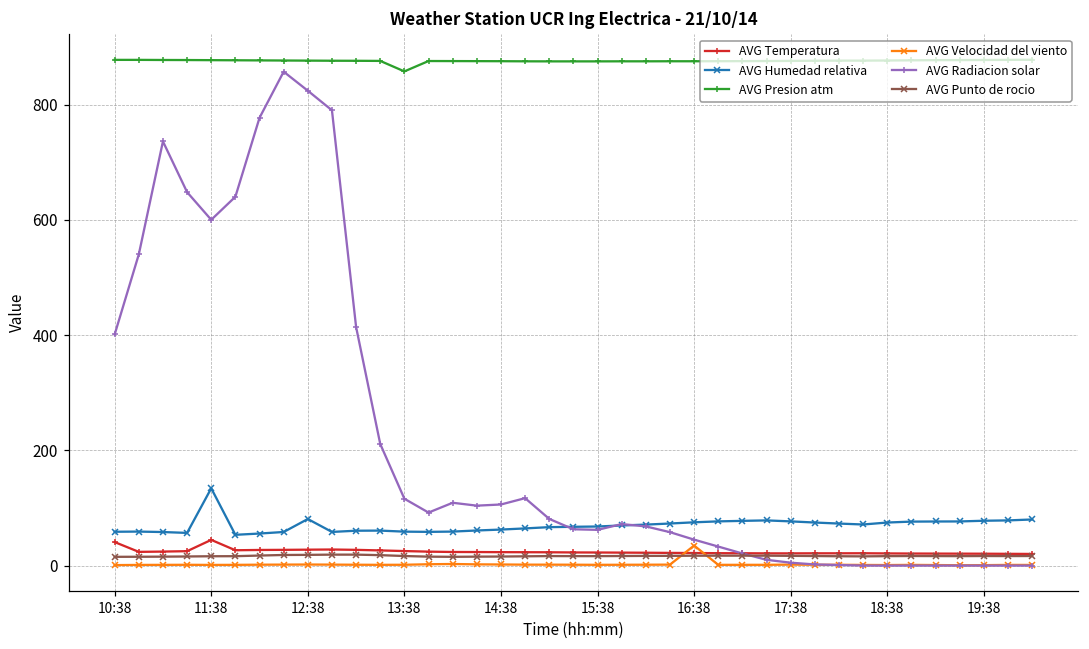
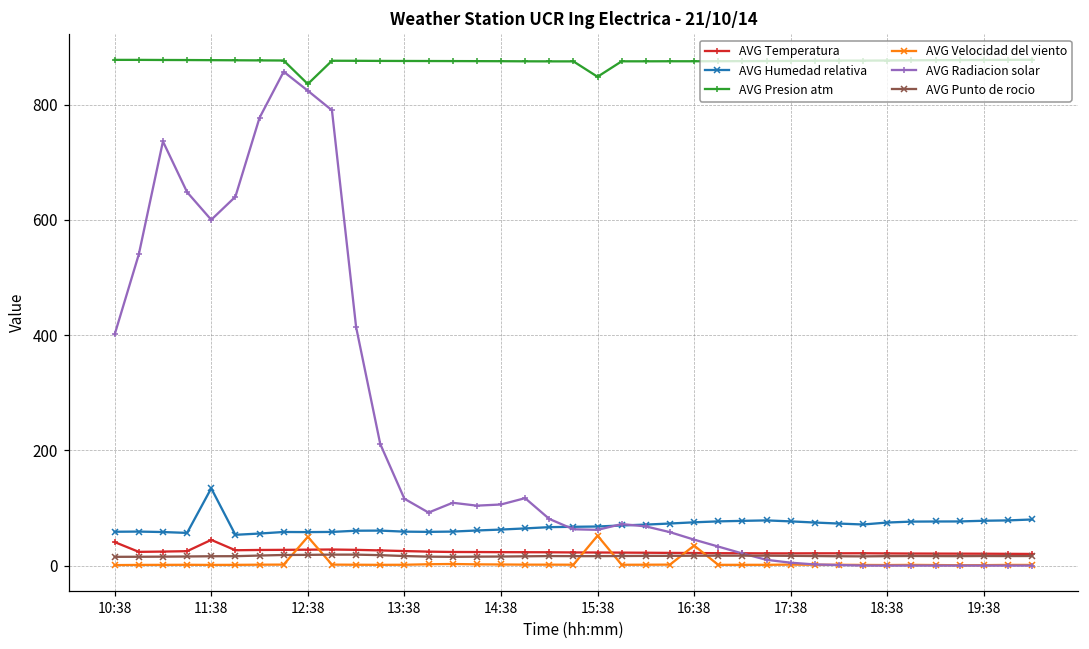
  {
    "AVG Temperatura": {
      "10:38": 40,
      "11:38": 40,
      "12:38": 30,
      "13:38": 30,
      "14:38": 20,
      "15:38": 20
    },
    "AVG Humedad relativa": {
      "10:38": 60,
      "11:38": 130,
-     "12:38": 80,
+     "12:38": 60,
      "13:38": 60,
      "14:38": 60,
      "15:38": 70,
      "16:38": 80,
      "17:38": 80,
      "18:38": 70,
      "19:38": 80
    },
    "AVG Presion atm": {
      "10:38": 880,
      "11:38": 880,
-     "12:38": 880,
-     "13:38": 860,
+     "12:38": 840,
+     "13:38": 880,
      "14:38": 880,
-     "15:38": 870,
+     "15:38": 850,
      "16:38": 880
    },
    "AVG Velocidad del viento": {
      "10:38": 0,
      "11:38": 0,
-     "12:38": 0,
+     "12:38": 50,
      "13:38": 0,
      "14:38": 0,
-     "15:38": 0,
+     "15:38": 50,
      "16:38": 30
    },
    "AVG Radiacion solar": {
      "10:38": 400,
      "11:38": 600,
      "12:38": 820,
      "13:38": 120,
      "14:38": 110,
      "15:38": 60,
      "16:38": 50
    },
    "AVG Punto de rocio": {
      "10:38": 20,
      "11:38": 20,
      "12:38": 20,
      "13:38": 20,
      "14:38": 20,
      "15:38": 20
    }
  }
